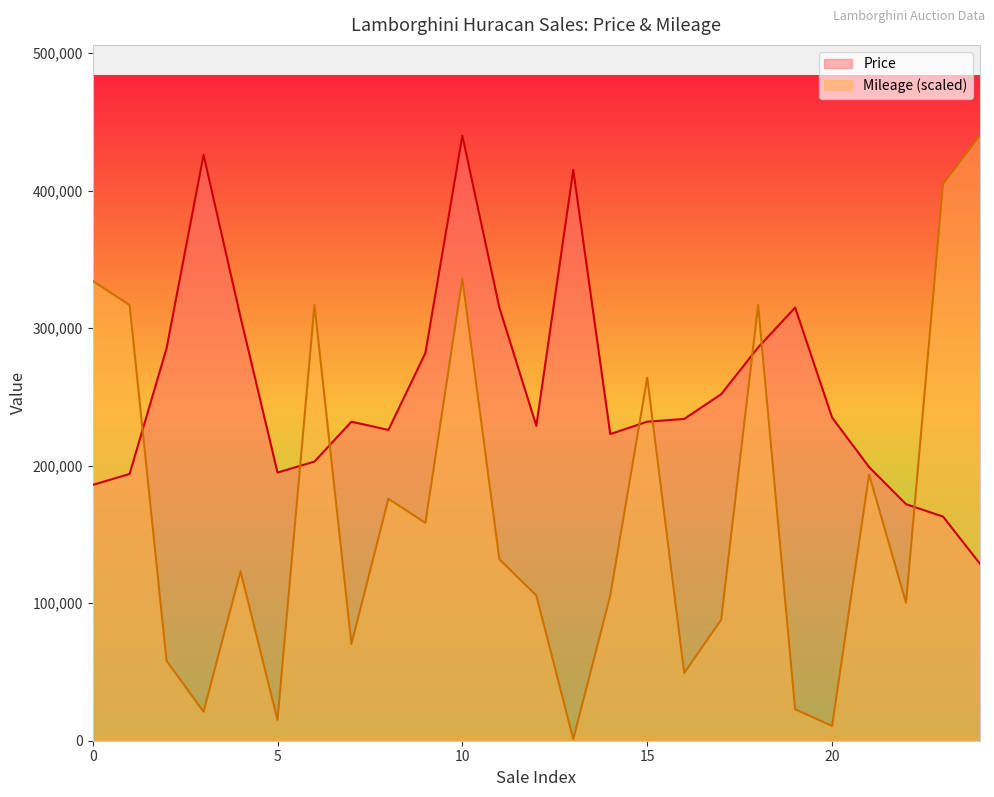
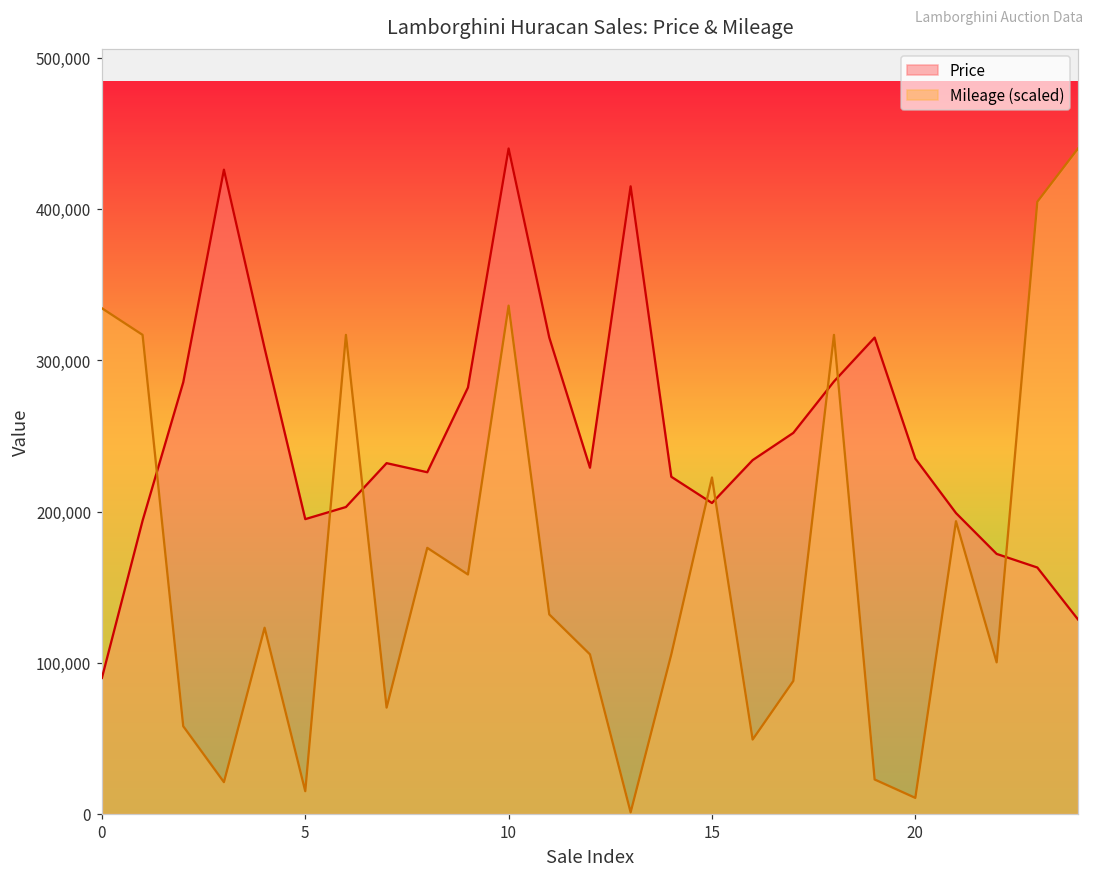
  {
    "Price": {
-     "0": "186,000",
+     "0": "90,000",
      "5": "195,000",
      "10": "440,000",
-     "15": "232,000",
+     "15": "206,000",
      "20": "235,000"
    },
    "Mileage (scaled)": {
      "0": "334,000",
      "5": "15,000",
      "10": "336,000",
-     "15": "264,000",
+     "15": "223,000",
      "20": "11,000"
    }
  }
